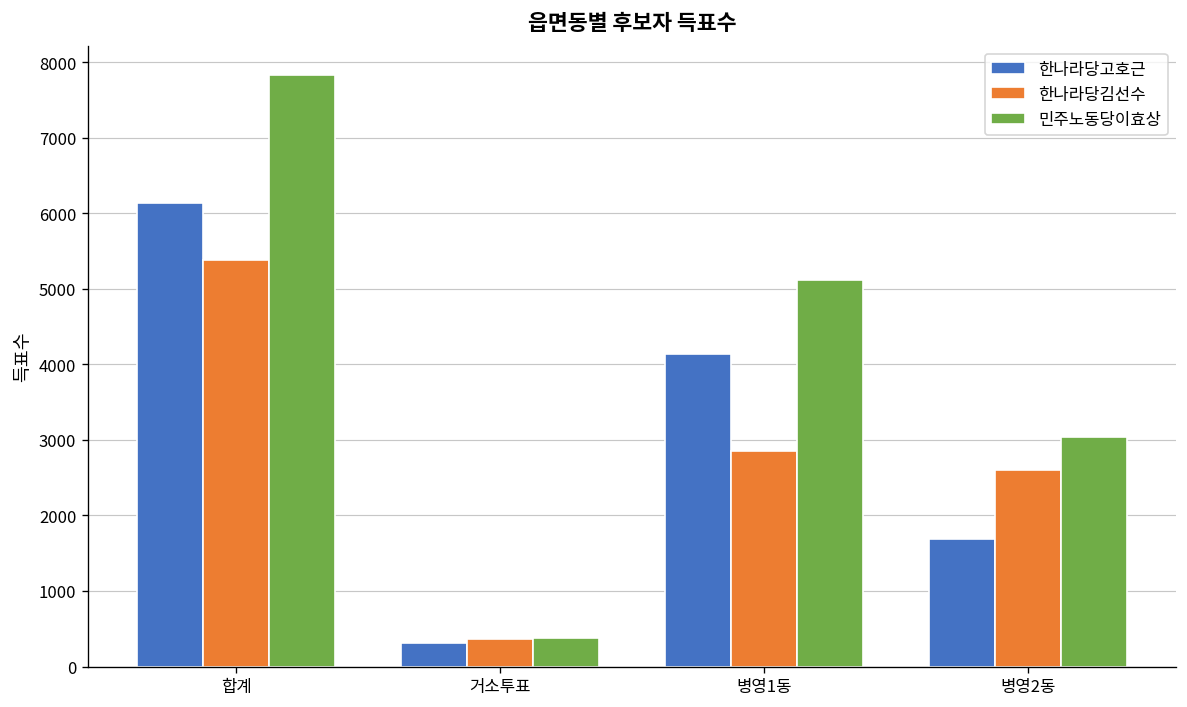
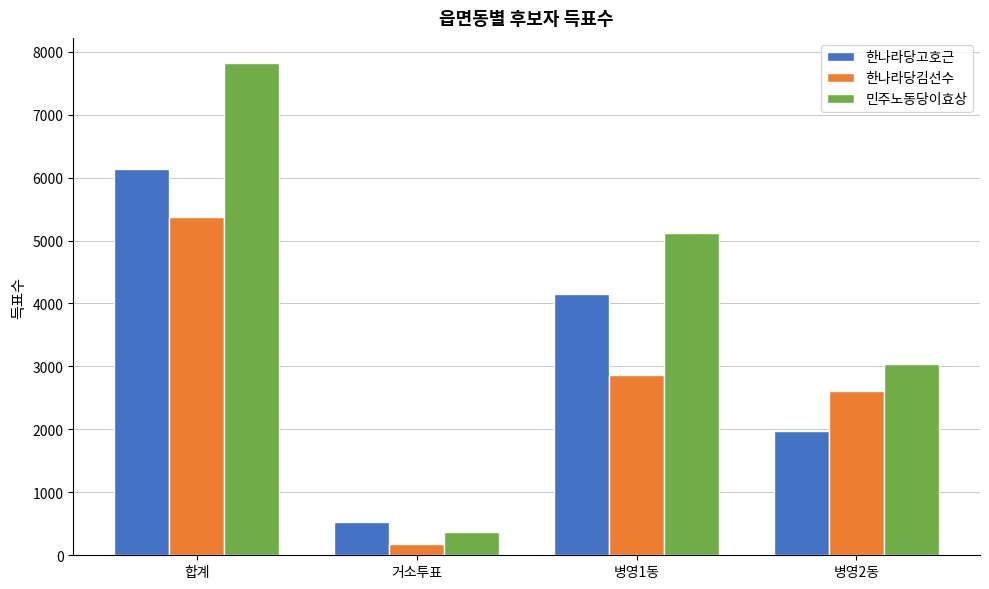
  {
    "한나라당고호근": {
      "합계": 6100,
-     "거소투표": 300,
+     "거소투표": 500,
      "병영1동": 4100,
-     "병영2동": 1700
+     "병영2동": 2000
    },
    "한나라당김선수": {
      "합계": 5400,
-     "거소투표": 400,
+     "거소투표": 200,
      "병영1동": 2900,
      "병영2동": 2600
    },
    "민주노동당이효상": {
      "합계": 7800,
      "거소투표": 400,
      "병영1동": 5100,
      "병영2동": 3000
    }
  }
